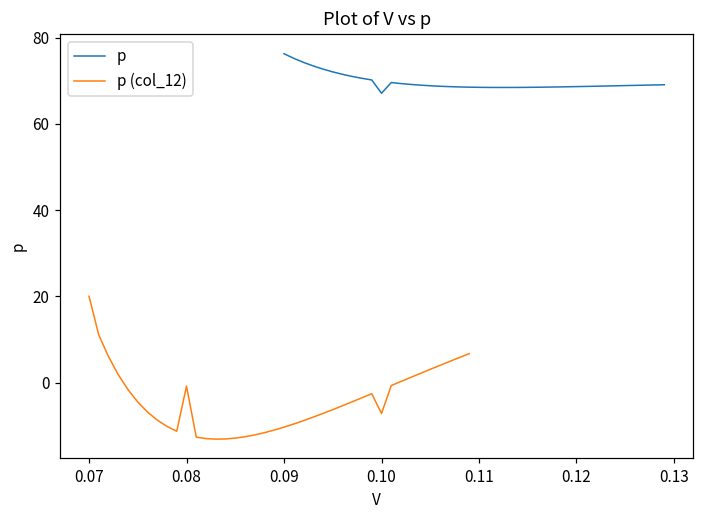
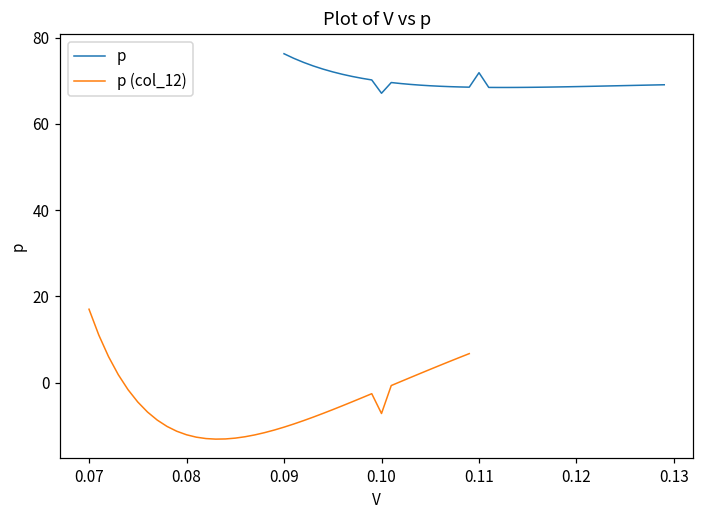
  {
    "p": {
      "0.09": 76,
      "0.10": 67,
-     "0.11": 69,
+     "0.11": 72,
      "0.12": 69
    },
    "p (col_12)": {
-     "0.07": 20,
-     "0.08": -1,
+     "0.07": 17,
+     "0.08": -12,
      "0.09": -10,
      "0.10": -7
    }
  }
